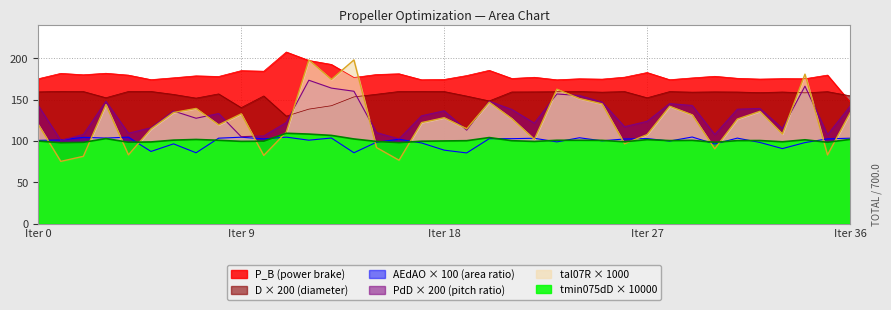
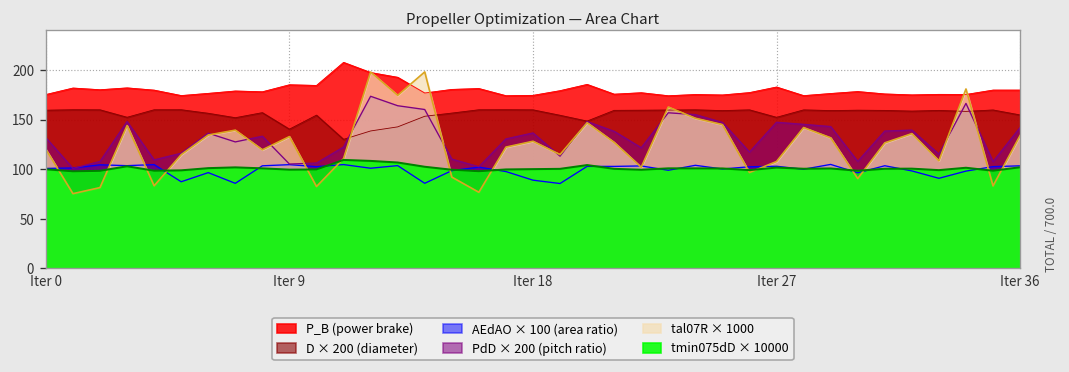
  {
    "P_B (power brake)": {
      "Iter 0": 180,
      "Iter 9": 190,
      "Iter 18": 170,
      "Iter 27": 180,
-     "Iter 36": 150
+     "Iter 36": 180
    },
    "D × 200 (diameter)": {
      "Iter 0": 160,
      "Iter 9": 140,
      "Iter 18": 160,
      "Iter 27": 150,
      "Iter 36": 150
    },
    "AEdAO × 100 (area ratio)": {
      "Iter 18": 90
    },
    "PdD × 200 (pitch ratio)": {
-     "Iter 0": 140,
+     "Iter 0": 130,
      "Iter 18": 140,
-     "Iter 27": 120,
+     "Iter 27": 150,
      "Iter 36": 140
    },
    "tal07R × 1000": {
      "Iter 0": 120,
      "Iter 9": 130,
      "Iter 18": 130,
      "Iter 27": 110,
      "Iter 36": 130
    },
    "tmin075dD × 10000": {
      "Iter 9": 100,
      "Iter 18": 100
    }
  }
